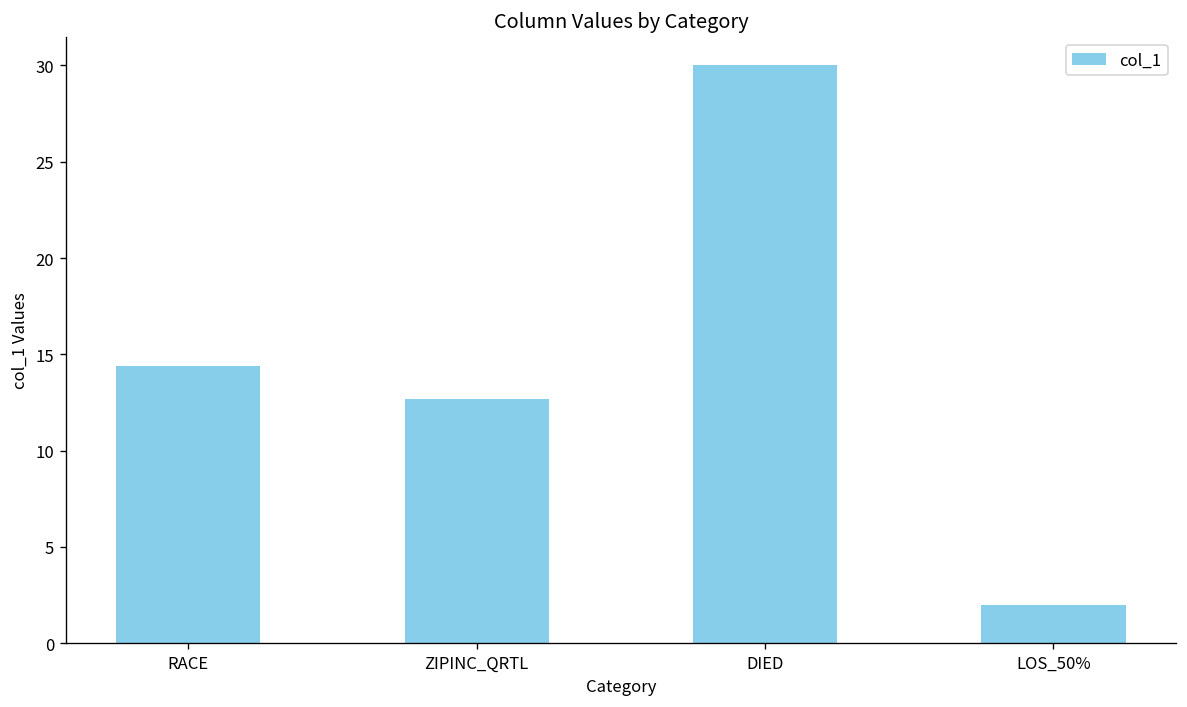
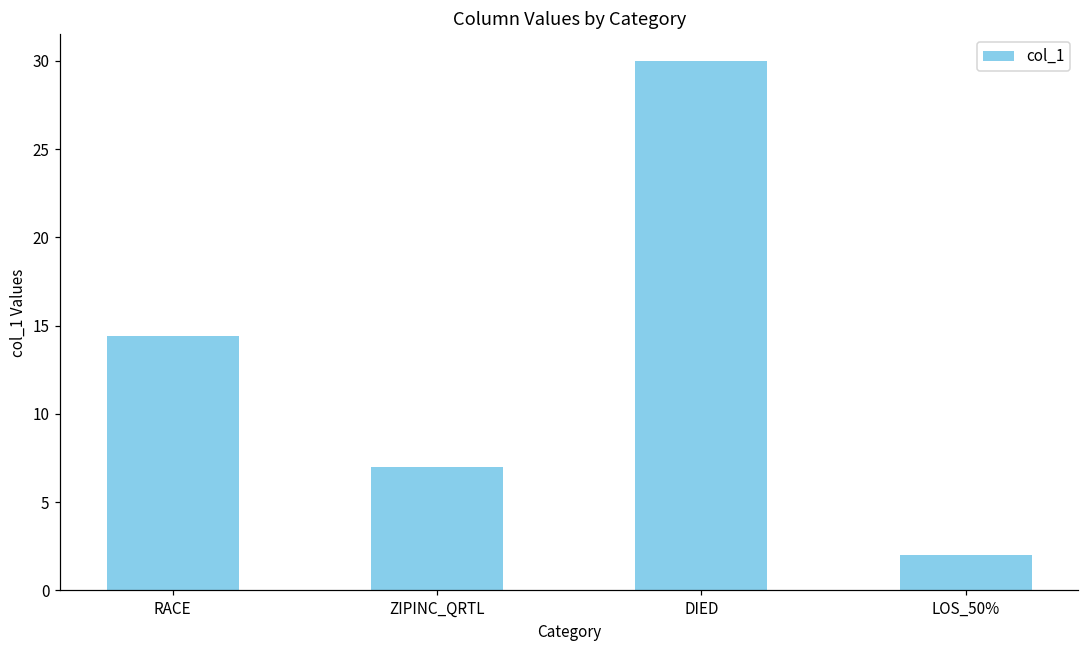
  {
    "RACE": 14.4,
-   "ZIPINC_QRTL": 12.7,
+   "ZIPINC_QRTL": 7.0,
    "DIED": 30.0,
    "LOS_50%": 2.0
  }
